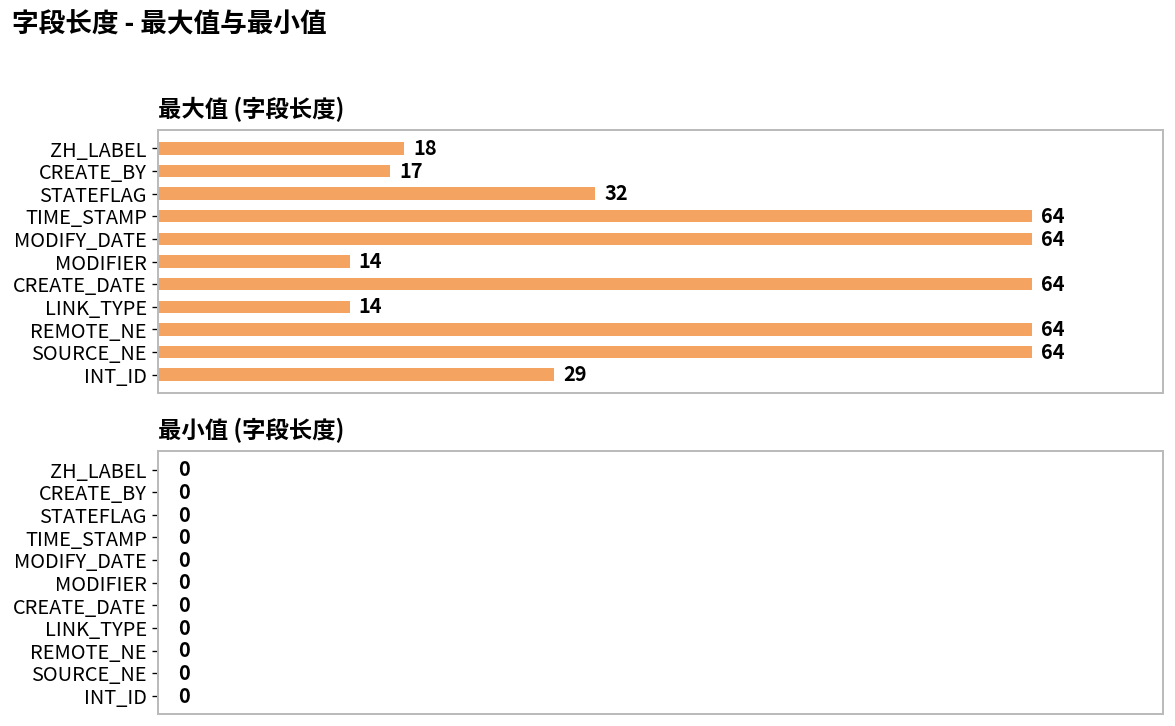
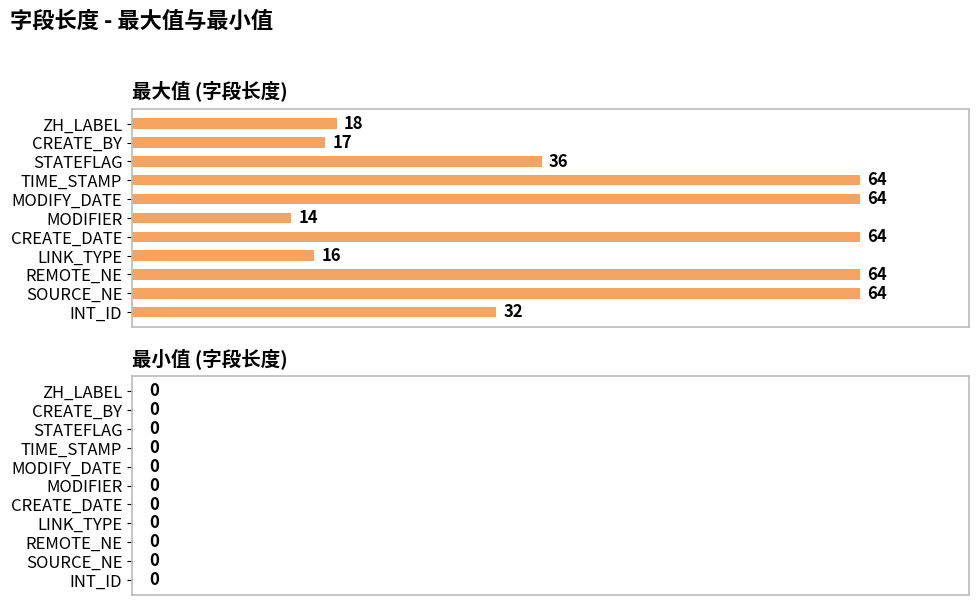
  {
    "最大值 (字段长度)": {
      "ZH_LABEL": 18,
      "CREATE_BY": 17,
-     "STATEFLAG": 32,
+     "STATEFLAG": 36,
      "TIME_STAMP": 64,
      "MODIFY_DATE": 64,
      "MODIFIER": 14,
      "CREATE_DATE": 64,
-     "LINK_TYPE": 14,
+     "LINK_TYPE": 16,
      "REMOTE_NE": 64,
      "SOURCE_NE": 64,
-     "INT_ID": 29
+     "INT_ID": 32
    },
    "最小值 (字段长度)": {
      "ZH_LABEL": 0,
      "CREATE_BY": 0,
      "STATEFLAG": 0,
      "TIME_STAMP": 0,
      "MODIFY_DATE": 0,
      "MODIFIER": 0,
      "CREATE_DATE": 0,
      "LINK_TYPE": 0,
      "REMOTE_NE": 0,
      "SOURCE_NE": 0,
      "INT_ID": 0
    }
  }
